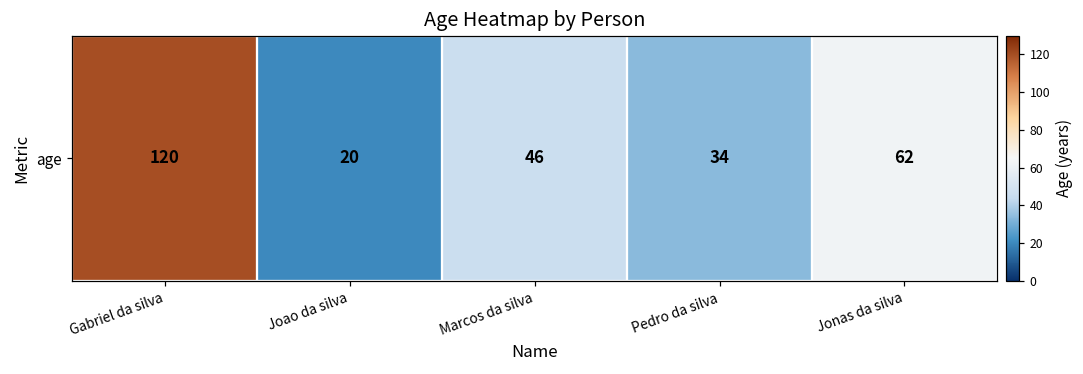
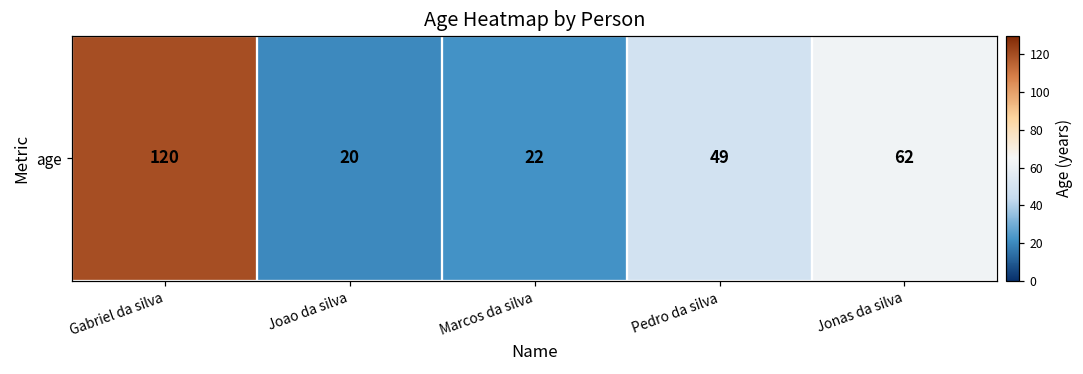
  {
    "age": {
      "Gabriel da silva": 120,
      "Joao da silva": 20,
-     "Marcos da silva": 46,
-     "Pedro da silva": 34,
+     "Marcos da silva": 22,
+     "Pedro da silva": 49,
      "Jonas da silva": 62
    }
  }
